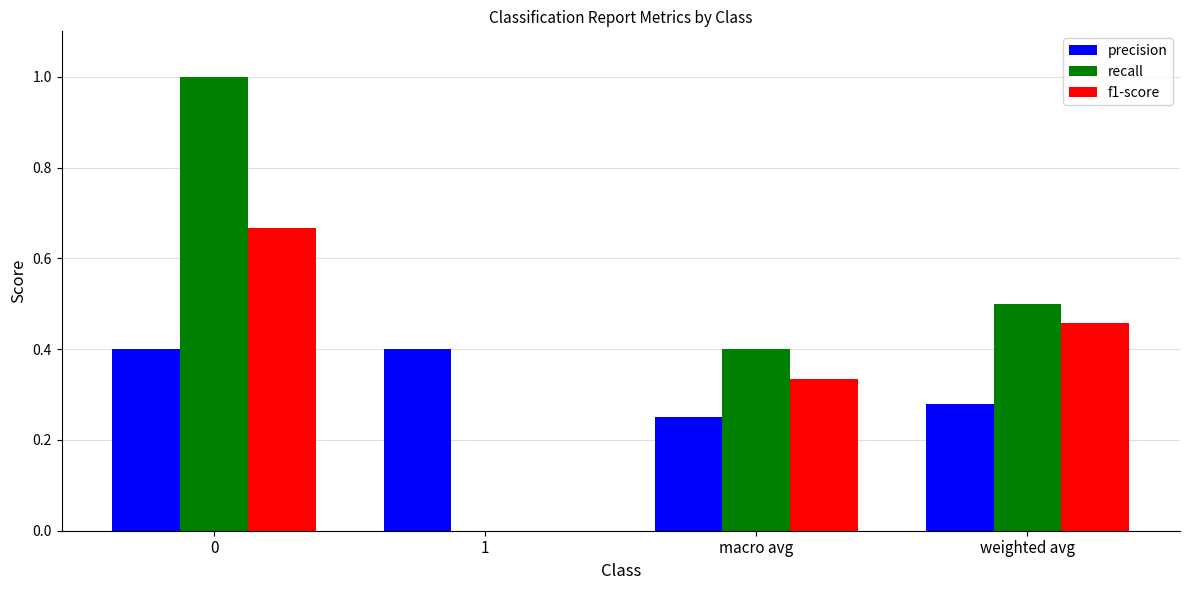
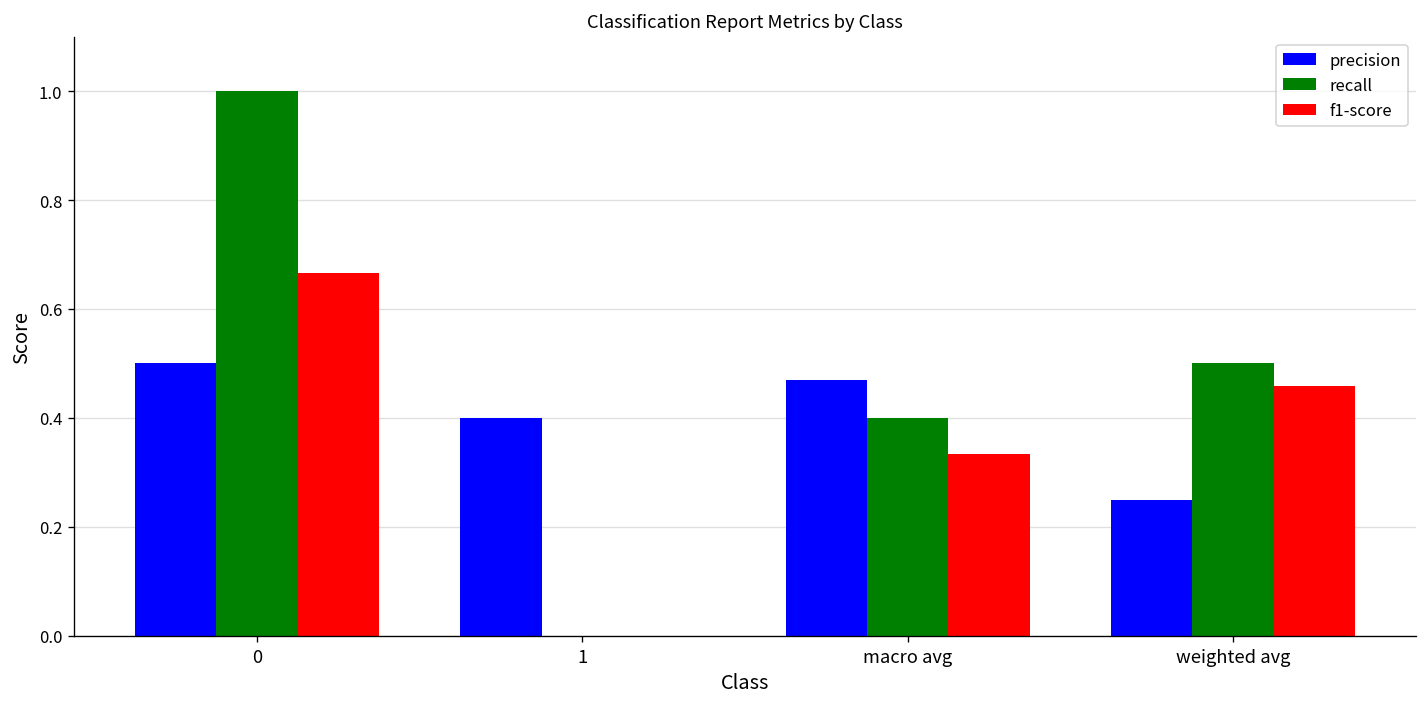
  {
    "precision": {
-     "0": 0.4,
+     "0": 0.5,
      "1": 0.40,
-     "macro avg": 0.25,
-     "weighted avg": 0.28
+     "macro avg": 0.47,
+     "weighted avg": 0.25
    },
    "recall": {
      "0": 1.00,
      "1": 0.00,
      "macro avg": 0.40,
      "weighted avg": 0.50
    },
    "f1-score": {
      "0": 0.67,
      "1": 0.00,
      "macro avg": 0.33,
      "weighted avg": 0.46
    }
  }
